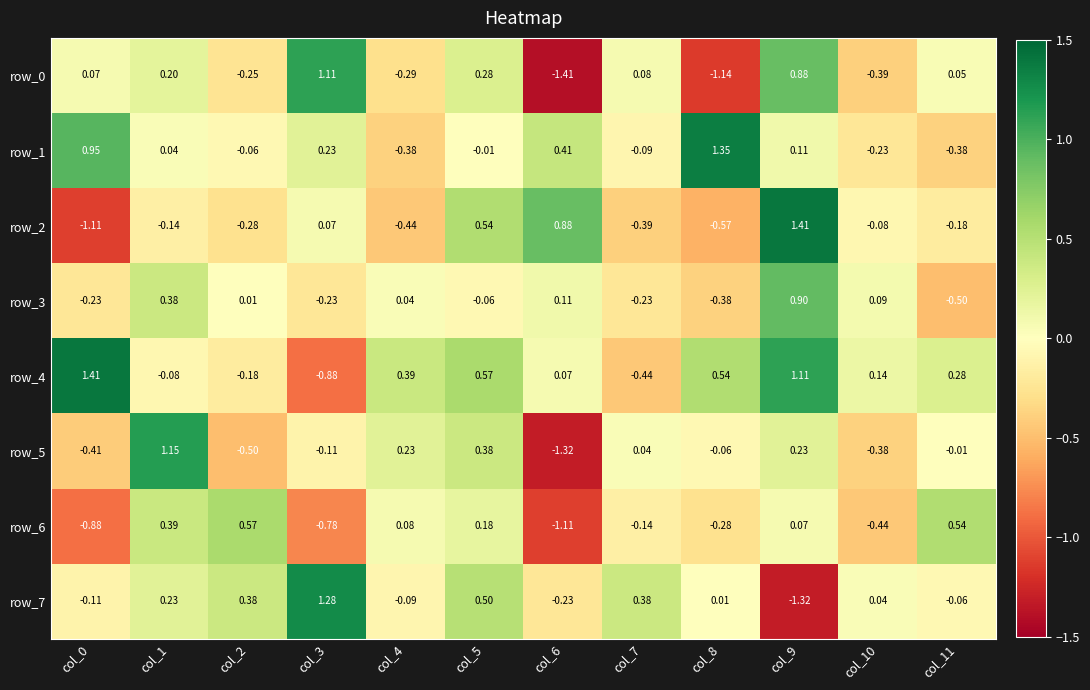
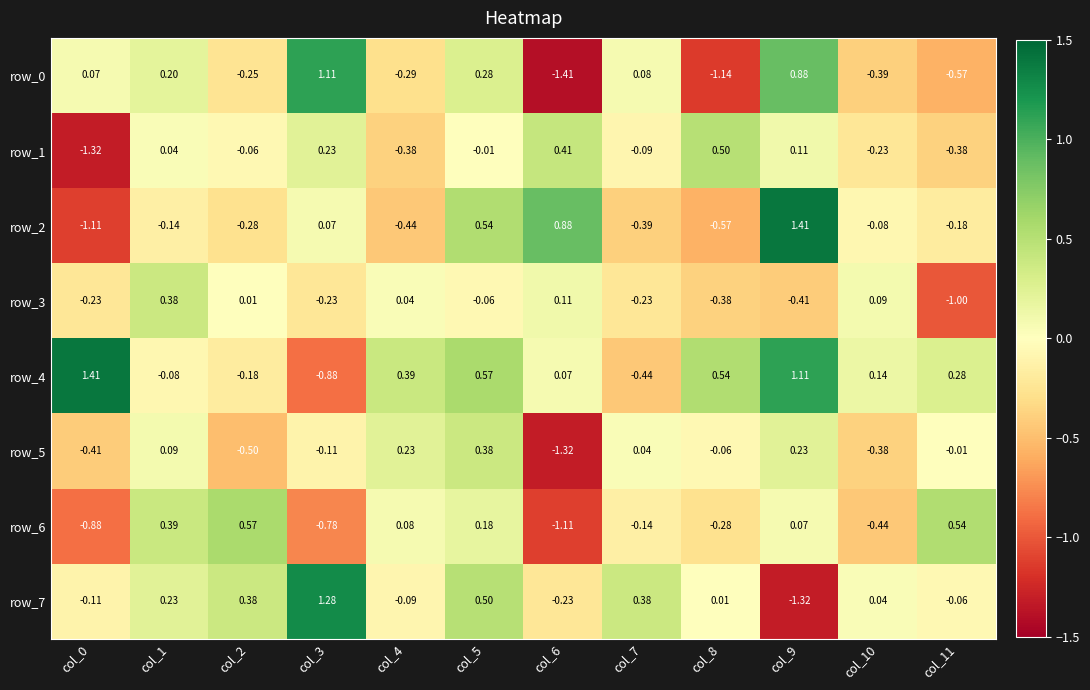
  {
    "row_0": {
      "col_0": 0.07,
      "col_1": 0.20,
      "col_2": -0.25,
      "col_3": 1.11,
      "col_4": -0.29,
      "col_5": 0.28,
      "col_6": -1.41,
      "col_7": 0.08,
      "col_8": -1.14,
      "col_9": 0.88,
      "col_10": -0.39,
-     "col_11": 0.05
+     "col_11": -0.57
    },
    "row_1": {
-     "col_0": 0.95,
+     "col_0": -1.32,
      "col_1": 0.04,
      "col_2": -0.06,
      "col_3": 0.23,
      "col_4": -0.38,
      "col_5": -0.01,
      "col_6": 0.41,
      "col_7": -0.09,
-     "col_8": 1.35,
+     "col_8": 0.50,
      "col_9": 0.11,
      "col_10": -0.23,
      "col_11": -0.38
    },
    "row_2": {
      "col_0": -1.11,
      "col_1": -0.14,
      "col_2": -0.28,
      "col_3": 0.07,
      "col_4": -0.44,
      "col_5": 0.54,
      "col_6": 0.88,
      "col_7": -0.39,
      "col_8": -0.57,
      "col_9": 1.41,
      "col_10": -0.08,
      "col_11": -0.18
    },
    "row_3": {
      "col_0": -0.23,
      "col_1": 0.38,
      "col_2": 0.01,
      "col_3": -0.23,
      "col_4": 0.04,
      "col_5": -0.06,
      "col_6": 0.11,
      "col_7": -0.23,
      "col_8": -0.38,
-     "col_9": 0.90,
+     "col_9": -0.41,
      "col_10": 0.09,
-     "col_11": -0.50
+     "col_11": -1.00
    },
    "row_4": {
      "col_0": 1.41,
      "col_1": -0.08,
      "col_2": -0.18,
      "col_3": -0.88,
      "col_4": 0.39,
      "col_5": 0.57,
      "col_6": 0.07,
      "col_7": -0.44,
      "col_8": 0.54,
      "col_9": 1.11,
      "col_10": 0.14,
      "col_11": 0.28
    },
    "row_5": {
      "col_0": -0.41,
-     "col_1": 1.15,
+     "col_1": 0.09,
      "col_2": -0.50,
      "col_3": -0.11,
      "col_4": 0.23,
      "col_5": 0.38,
      "col_6": -1.32,
      "col_7": 0.04,
      "col_8": -0.06,
      "col_9": 0.23,
      "col_10": -0.38,
      "col_11": -0.01
    },
    "row_6": {
      "col_0": -0.88,
      "col_1": 0.39,
      "col_2": 0.57,
      "col_3": -0.78,
      "col_4": 0.08,
      "col_5": 0.18,
      "col_6": -1.11,
      "col_7": -0.14,
      "col_8": -0.28,
      "col_9": 0.07,
      "col_10": -0.44,
      "col_11": 0.54
    },
    "row_7": {
      "col_0": -0.11,
      "col_1": 0.23,
      "col_2": 0.38,
      "col_3": 1.28,
      "col_4": -0.09,
      "col_5": 0.50,
      "col_6": -0.23,
      "col_7": 0.38,
      "col_8": 0.01,
      "col_9": -1.32,
      "col_10": 0.04,
      "col_11": -0.06
    }
  }
